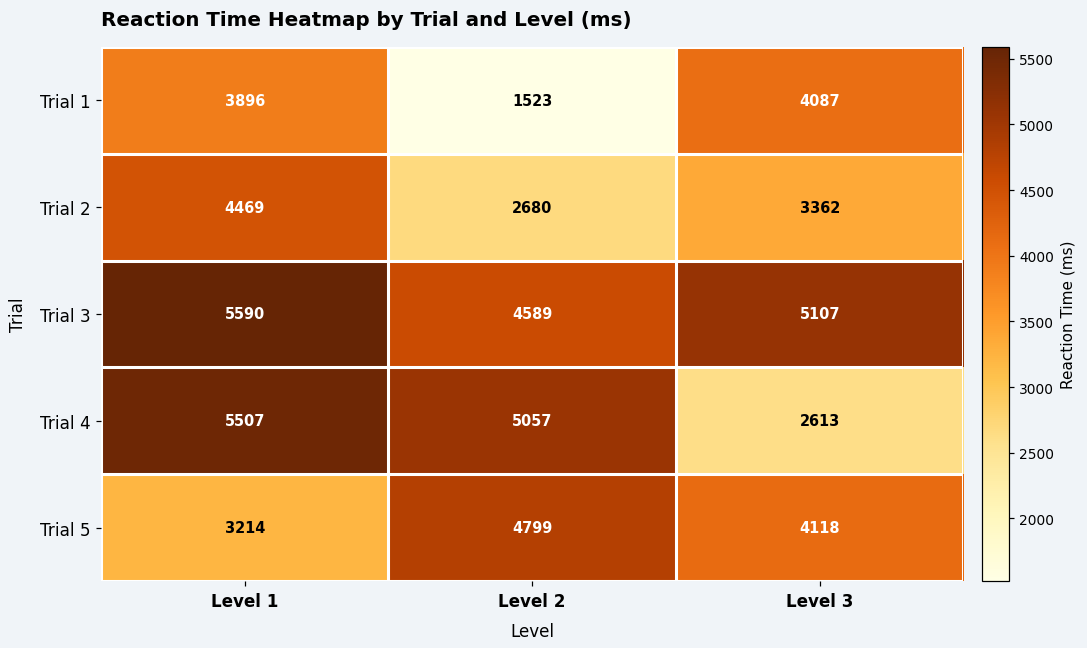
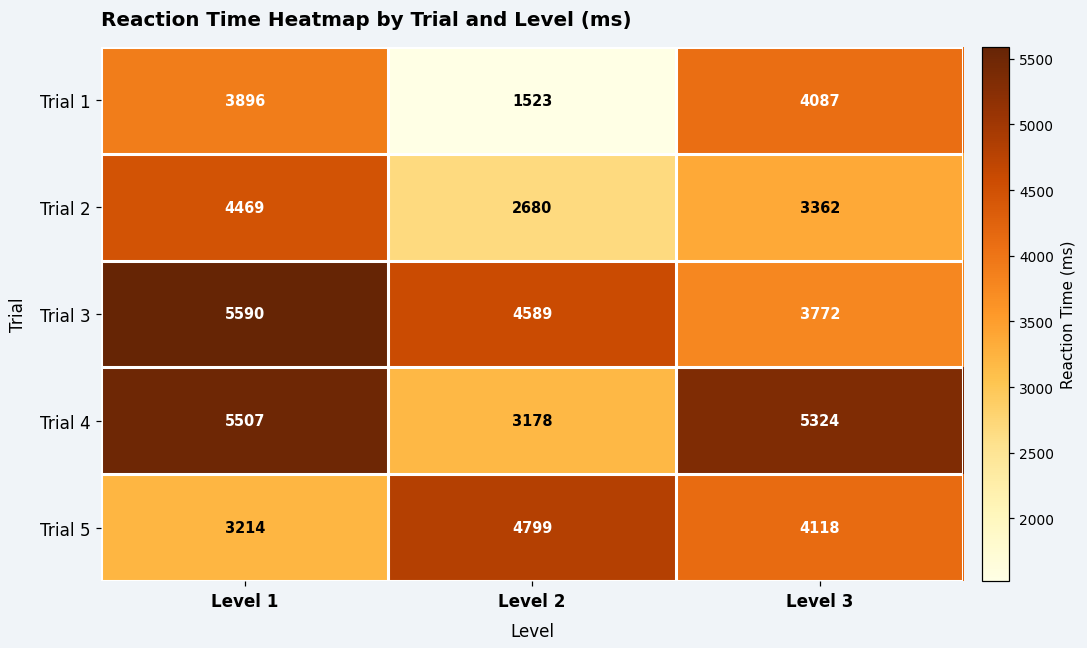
  {
    "Trial 1": {
      "Level 1": 3896,
      "Level 2": 1523,
      "Level 3": 4087
    },
    "Trial 2": {
      "Level 1": 4469,
      "Level 2": 2680,
      "Level 3": 3362
    },
    "Trial 3": {
      "Level 1": 5590,
      "Level 2": 4589,
-     "Level 3": 5107
+     "Level 3": 3772
    },
    "Trial 4": {
      "Level 1": 5507,
-     "Level 2": 5057,
-     "Level 3": 2613
+     "Level 2": 3178,
+     "Level 3": 5324
    },
    "Trial 5": {
      "Level 1": 3214,
      "Level 2": 4799,
      "Level 3": 4118
    }
  }
